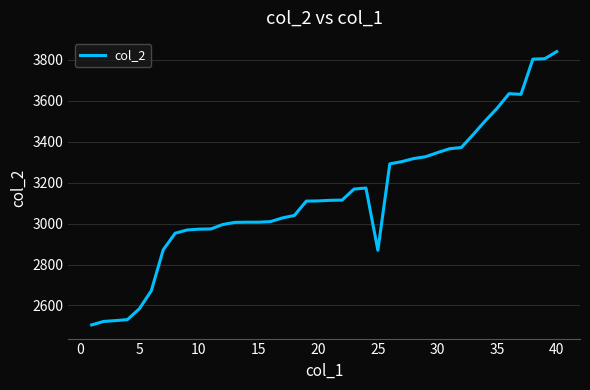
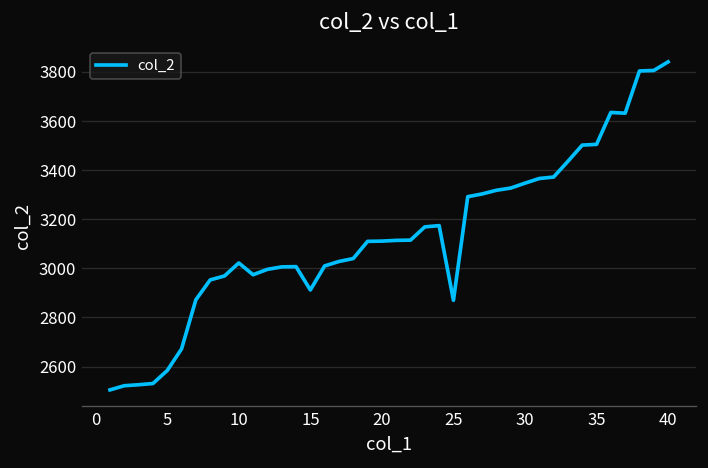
  {
    "5": 2580,
-   "10": 2970,
-   "15": 3010,
+   "10": 3020,
+   "15": 2910,
    "20": 3110,
    "25": 2870,
    "30": 3350,
-   "35": 3560,
+   "35": 3510,
    "40": 3840
  }
